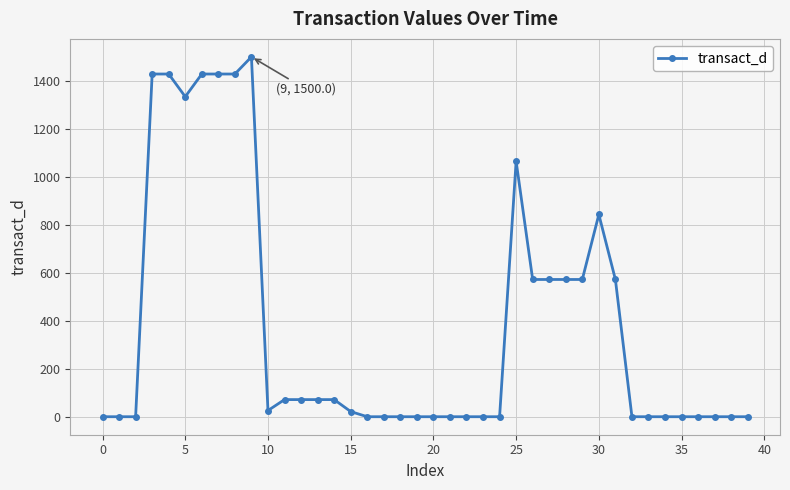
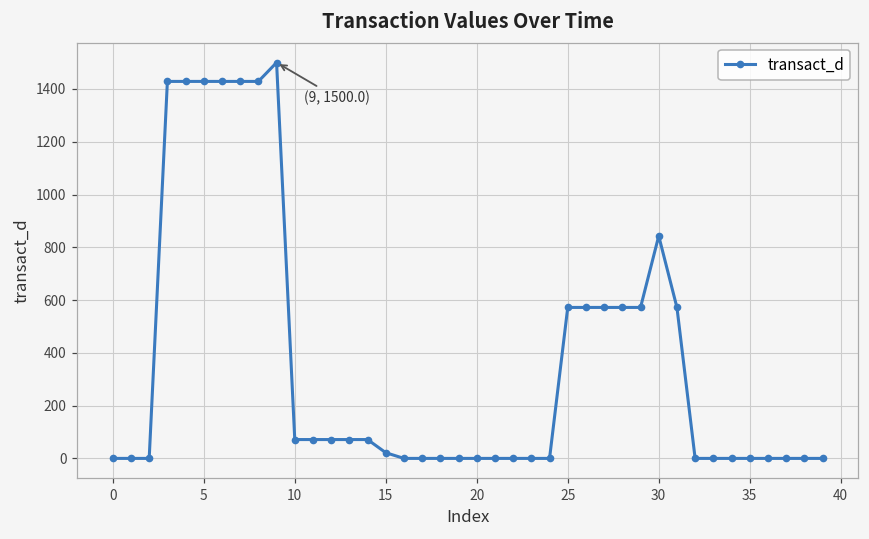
  {
    "0": 0,
-   "5": 1330,
-   "10": 30,
+   "5": 1430,
+   "10": 70,
    "15": 20,
    "20": 0,
-   "25": 1060,
+   "25": 570,
    "30": 840,
    "35": 0
  }
